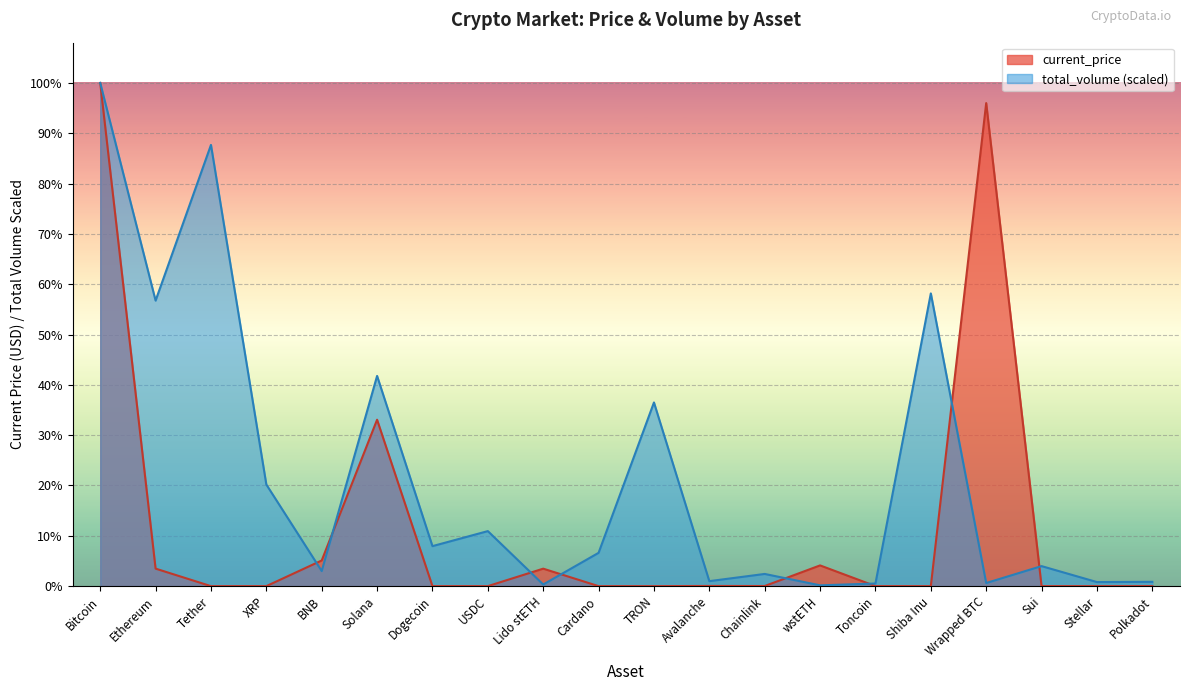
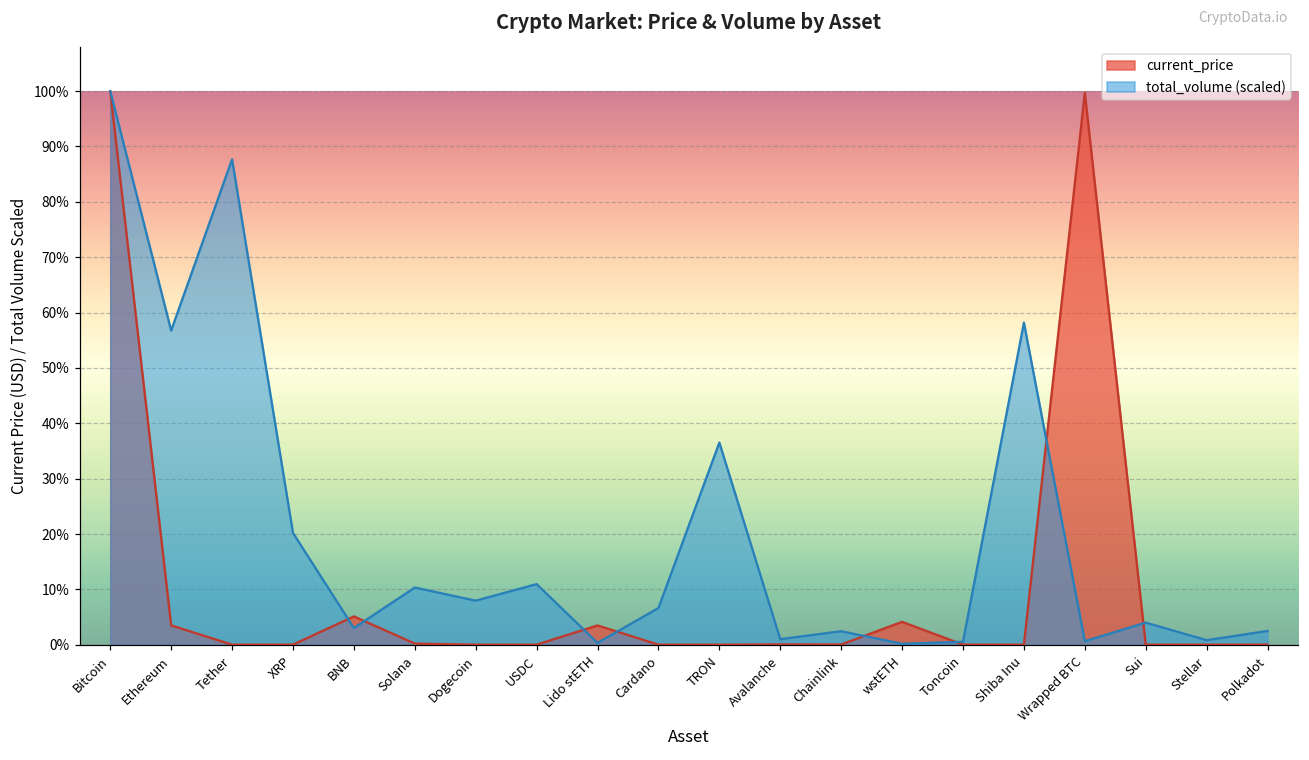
  {
    "current_price": {
      "Ethereum": "3%",
      "Tether": "0%",
      "XRP": "0%",
      "BNB": "5%",
-     "Solana": "33%",
+     "Solana": "0%",
      "Dogecoin": "0%",
      "USDC": "0%",
      "Lido stETH": "3%",
      "Cardano": "0%",
      "TRON": "0%",
      "Avalanche": "0%",
      "Chainlink": "0%",
      "wstETH": "4%",
      "Toncoin": "0%",
      "Shiba Inu": "0%",
-     "Wrapped BTC": "96%",
+     "Wrapped BTC": "100%",
      "Sui": "0%",
      "Stellar": "0%",
      "Polkadot": "0%"
    },
    "total_volume (scaled)": {
      "Ethereum": "57%",
      "Tether": "88%",
      "XRP": "20%",
      "BNB": "3%",
-     "Solana": "42%",
+     "Solana": "10%",
      "Dogecoin": "8%",
      "USDC": "11%",
      "Lido stETH": "0%",
      "Cardano": "7%",
      "TRON": "37%",
      "Avalanche": "1%",
      "Chainlink": "2%",
      "wstETH": "0%",
      "Toncoin": "1%",
      "Shiba Inu": "58%",
      "Wrapped BTC": "1%",
      "Sui": "4%",
      "Stellar": "1%",
-     "Polkadot": "1%"
+     "Polkadot": "2%"
    }
  }
